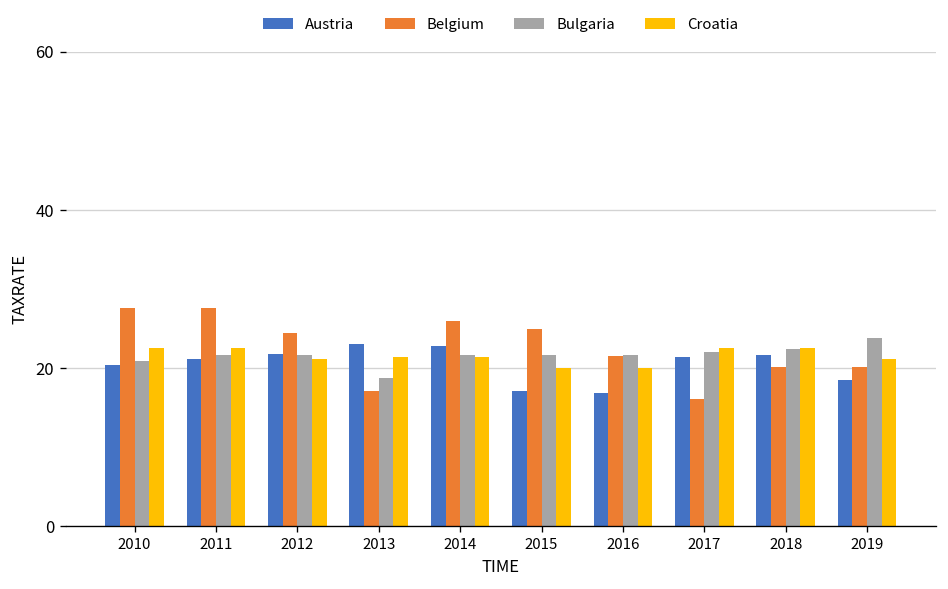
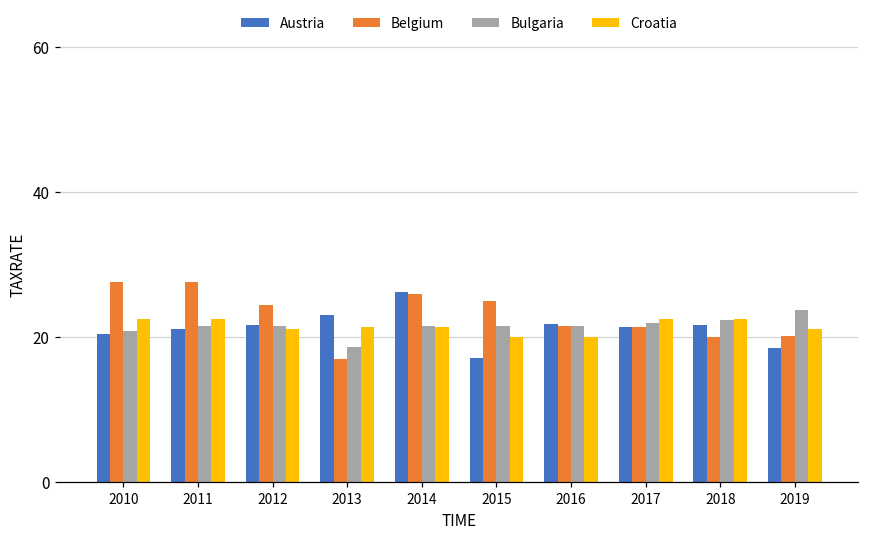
  {
    "Austria": {
      "2010": 20,
      "2011": 21,
      "2012": 22,
      "2013": 23,
-     "2014": 23,
+     "2014": 26,
      "2015": 17,
-     "2016": 17,
+     "2016": 22,
      "2017": 21,
      "2018": 22,
      "2019": 19
    },
    "Belgium": {
      "2010": 28,
      "2011": 28,
      "2012": 24,
      "2013": 17,
      "2014": 26,
      "2015": 25,
      "2016": 22,
-     "2017": 16,
+     "2017": 21,
      "2018": 20,
      "2019": 20
    },
    "Bulgaria": {
      "2010": 21,
      "2011": 22,
      "2012": 22,
      "2013": 19,
      "2014": 22,
      "2015": 22,
      "2016": 22,
      "2017": 22,
      "2018": 22,
      "2019": 24
    },
    "Croatia": {
      "2010": 23,
      "2011": 23,
      "2012": 21,
      "2013": 21,
      "2014": 21,
      "2015": 20,
      "2016": 20,
      "2017": 23,
      "2018": 23,
      "2019": 21
    }
  }
